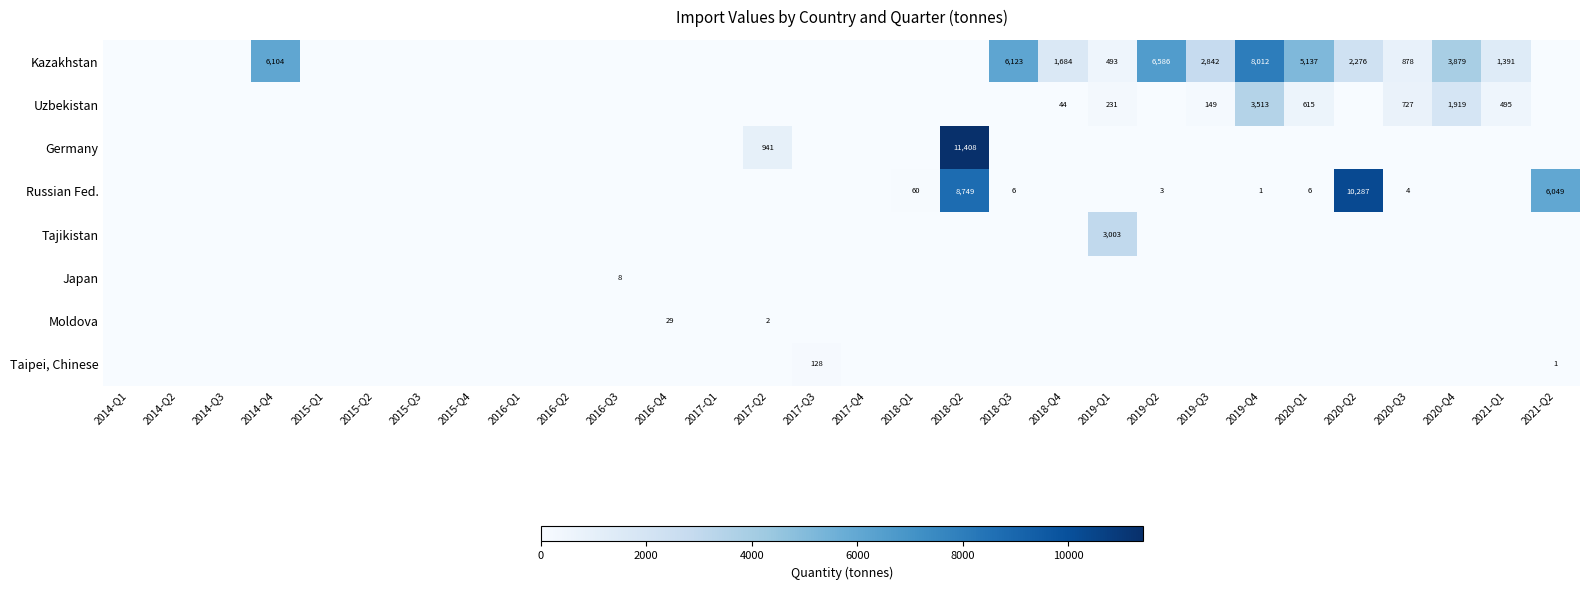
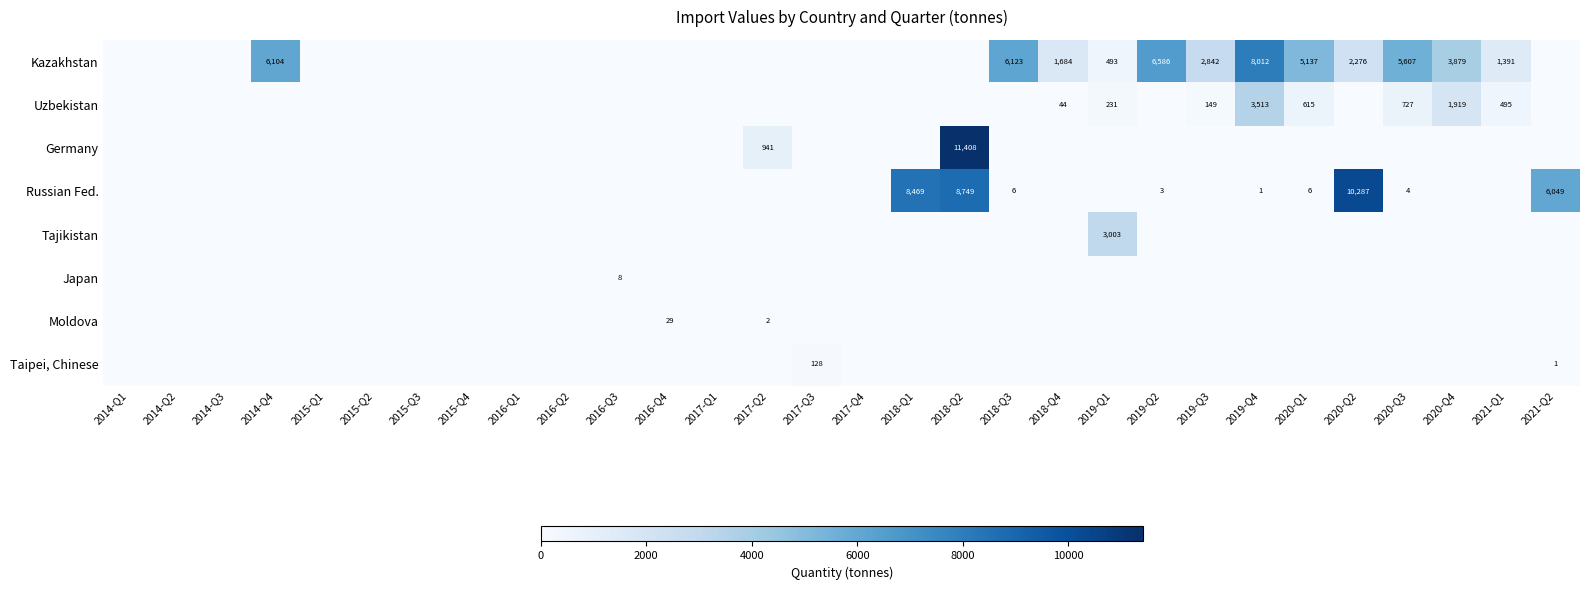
  {
    "Kazakhstan": {
      "2014-Q4": "6,104",
      "2018-Q3": "6,123",
      "2018-Q4": "1,684",
      "2019-Q1": "493",
      "2019-Q2": "6,586",
      "2019-Q3": "2,842",
      "2019-Q4": "8,012",
      "2020-Q1": "5,137",
      "2020-Q2": "2,276",
-     "2020-Q3": "878",
+     "2020-Q3": "5,607",
      "2020-Q4": "3,879",
      "2021-Q1": "1,391"
    },
    "Uzbekistan": {
      "2018-Q4": "44",
      "2019-Q1": "231",
      "2019-Q3": "149",
      "2019-Q4": "3,513",
      "2020-Q1": "615",
      "2020-Q3": "727",
      "2020-Q4": "1,919",
      "2021-Q1": "495"
    },
    "Germany": {
      "2017-Q2": "941",
      "2018-Q2": "11,408"
    },
    "Russian Fed.": {
-     "2018-Q1": "60",
+     "2018-Q1": "8,469",
      "2018-Q2": "8,749",
      "2018-Q3": "6",
      "2019-Q2": "3",
      "2019-Q4": "1",
      "2020-Q1": "6",
      "2020-Q2": "10,287",
      "2020-Q3": "4",
      "2021-Q2": "6,049"
    },
    "Tajikistan": {
      "2019-Q1": "3,003"
    },
    "Japan": {
      "2016-Q3": "8"
    },
    "Moldova": {
      "2016-Q4": "29",
      "2017-Q2": "2"
    },
    "Taipei, Chinese": {
      "2017-Q3": "128",
      "2021-Q2": "1"
    }
  }
